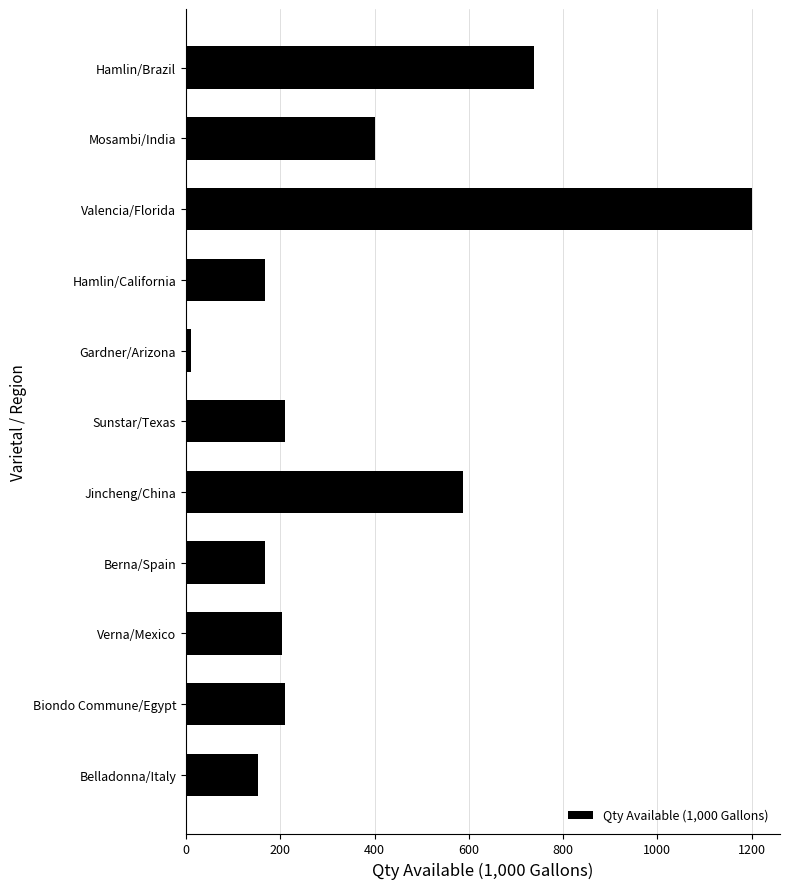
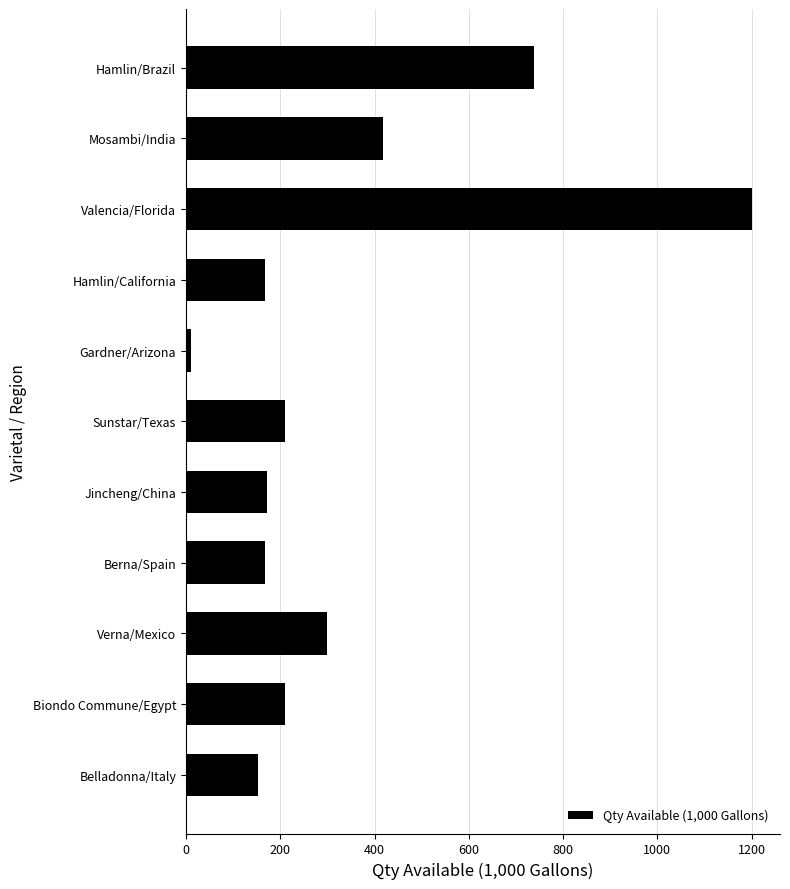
  {
    "Hamlin/Brazil": 740,
-   "Mosambi/India": 400,
+   "Mosambi/India": 420,
    "Valencia/Florida": 1200,
    "Hamlin/California": 170,
    "Gardner/Arizona": 10,
    "Sunstar/Texas": 210,
-   "Jincheng/China": 590,
+   "Jincheng/China": 170,
    "Berna/Spain": 170,
-   "Verna/Mexico": 200,
+   "Verna/Mexico": 300,
    "Biondo Commune/Egypt": 210,
    "Belladonna/Italy": 150
  }
